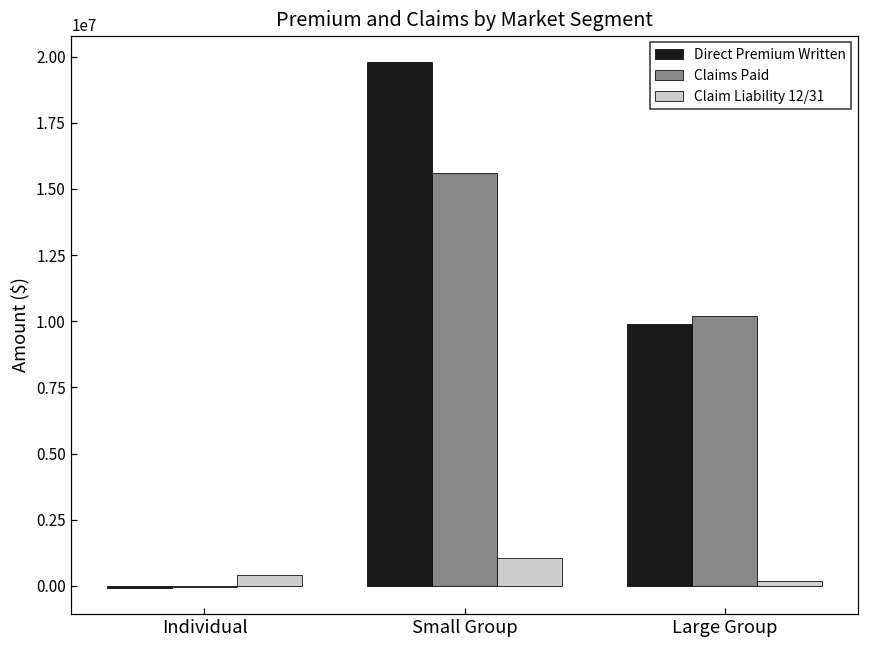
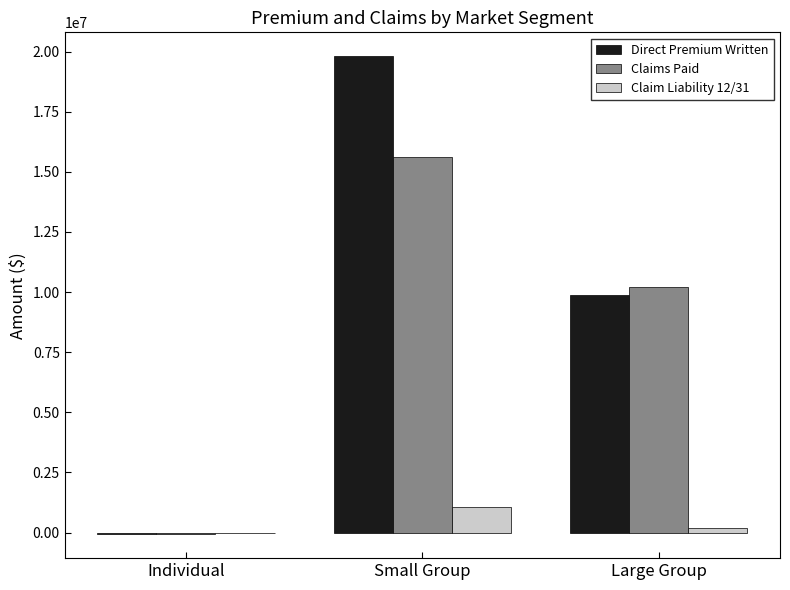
  {
    "Direct Premium Written": {
      "Small Group": 19800000,
      "Large Group": 9900000
    },
    "Claims Paid": {
      "Small Group": 15600000,
      "Large Group": 10200000
    },
    "Claim Liability 12/31": {
-     "Individual": 400000,
+     "Individual": 0,
      "Small Group": 1100000,
      "Large Group": 200000
    }
  }
